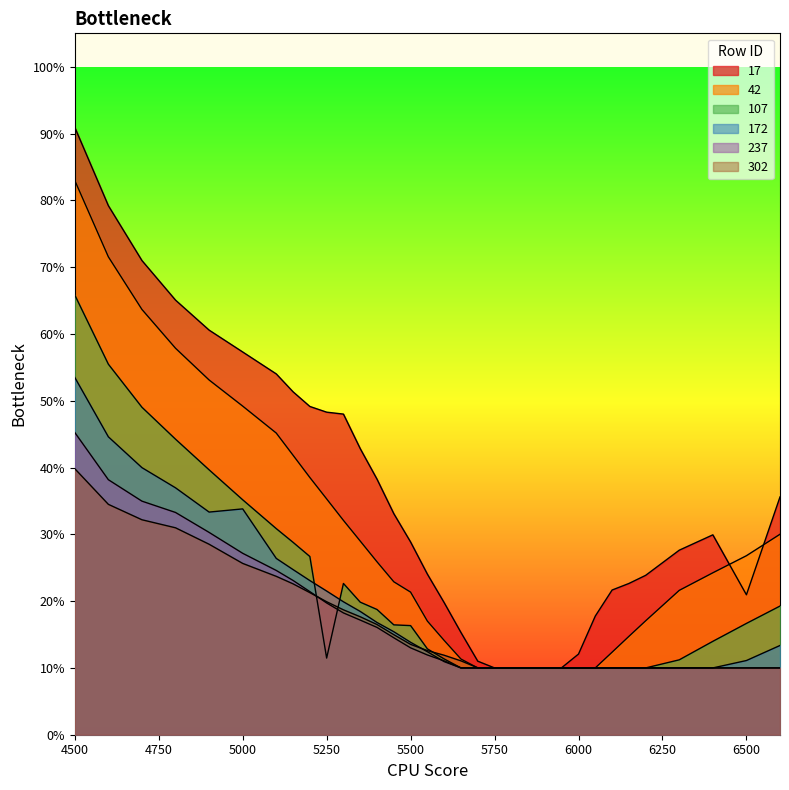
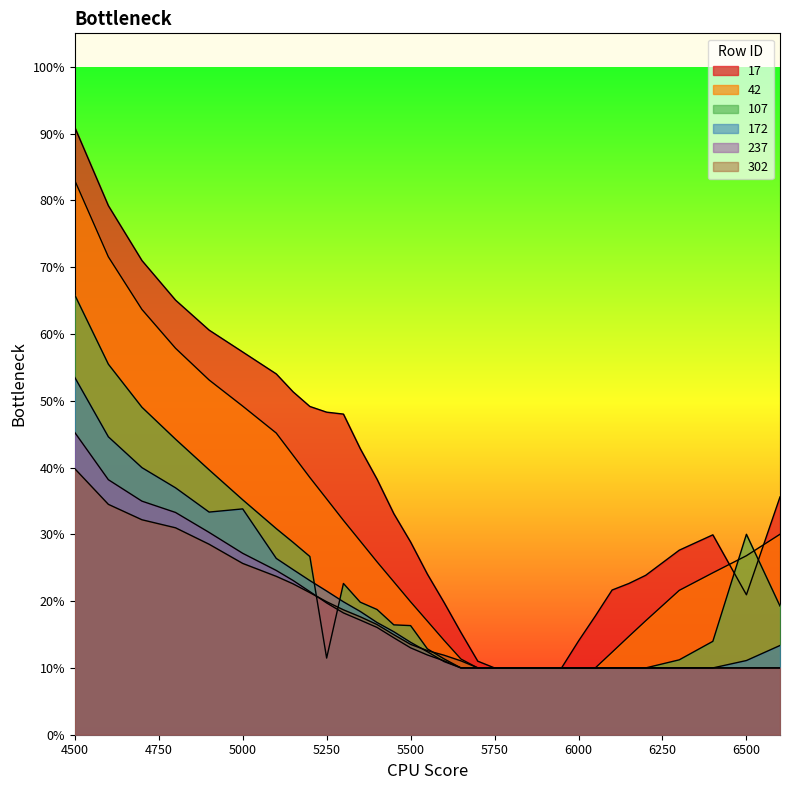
  {
    "17": {
      "4500": "91%",
      "5000": "57%",
      "5250": "48%",
      "5500": "29%",
-     "6000": "12%",
+     "6000": "14%",
      "6500": "21%"
    },
    "42": {
      "4500": "83%",
      "5000": "49%",
      "5250": "35%",
-     "5500": "21%",
+     "5500": "20%",
      "6500": "27%"
    },
    "107": {
      "4500": "66%",
      "5000": "35%",
      "5250": "11%",
      "5500": "16%",
-     "6500": "17%"
+     "6500": "30%"
    },
    "172": {
      "4500": "53%",
      "5000": "34%",
      "5250": "22%",
      "6500": "11%"
    },
    "237": {
      "4500": "45%",
      "5000": "27%",
      "5500": "13%"
    },
    "302": {
      "4500": "40%",
      "5000": "26%"
    }
  }
